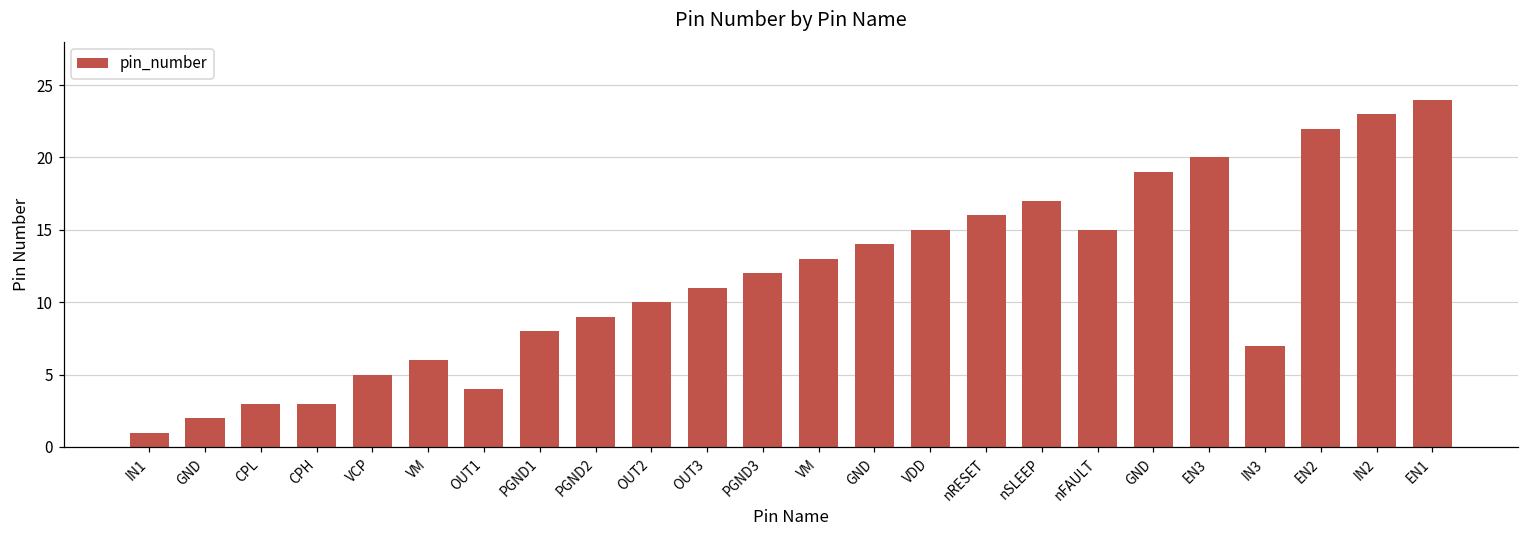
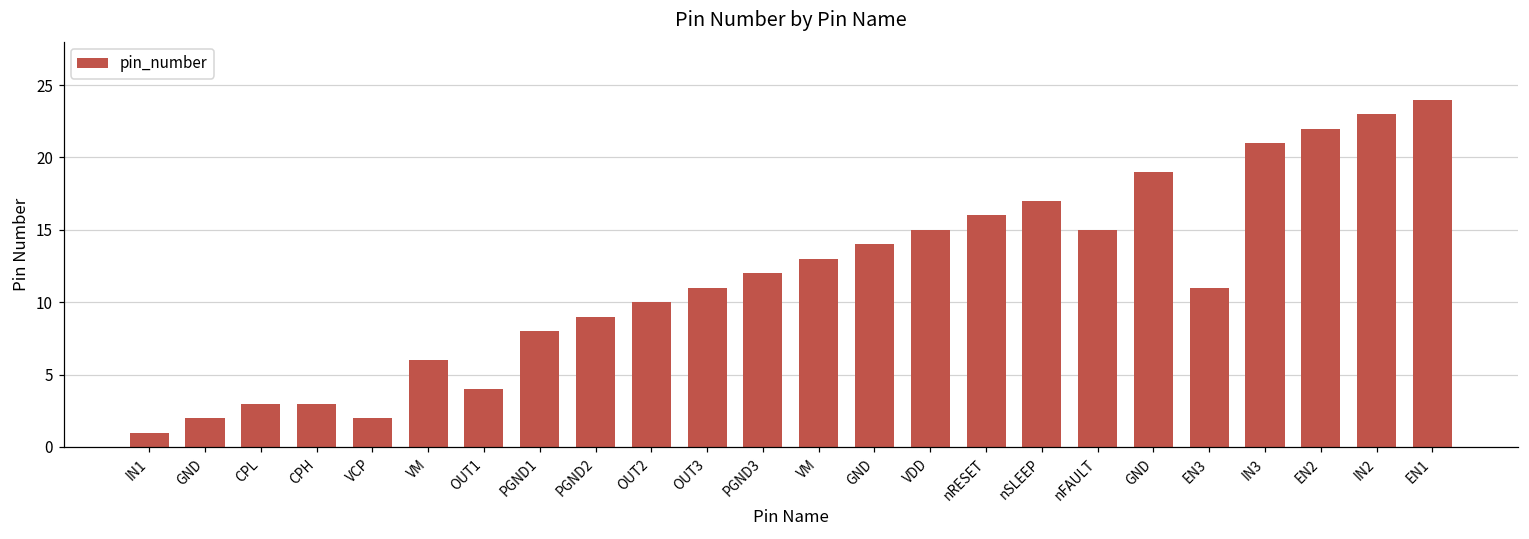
  {
    "IN1": 1,
    "CPL": 3,
    "CPH": 3,
-   "VCP": 5,
+   "VCP": 2,
    "OUT1": 4,
    "PGND1": 8,
    "PGND2": 9,
    "OUT2": 10,
    "OUT3": 11,
    "PGND3": 12,
    "VDD": 15,
    "nRESET": 16,
    "nSLEEP": 17,
    "nFAULT": 15,
-   "EN3": 20,
-   "IN3": 7,
+   "EN3": 11,
+   "IN3": 21,
    "EN2": 22,
    "IN2": 23,
    "EN1": 24
  }
